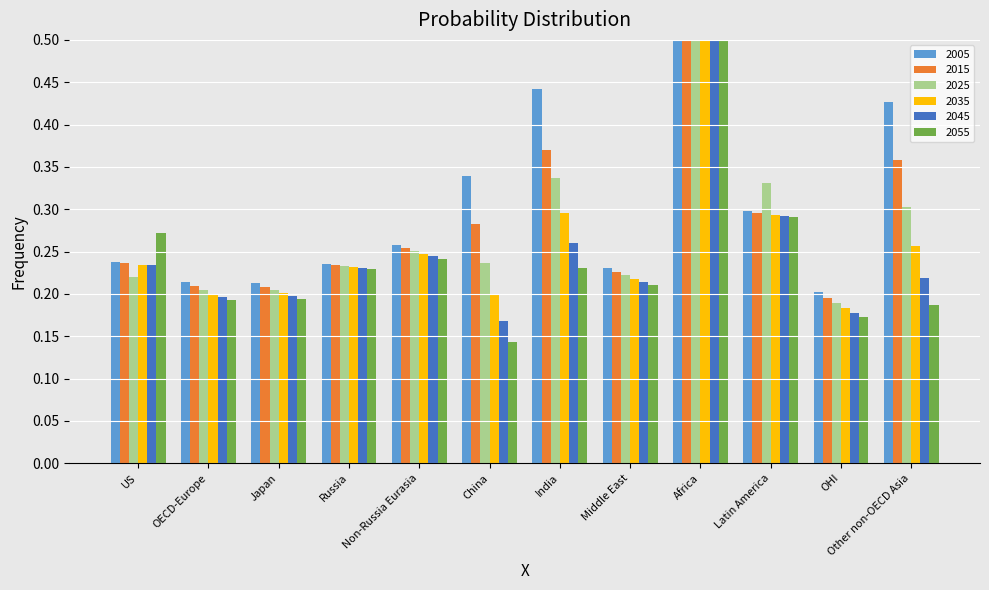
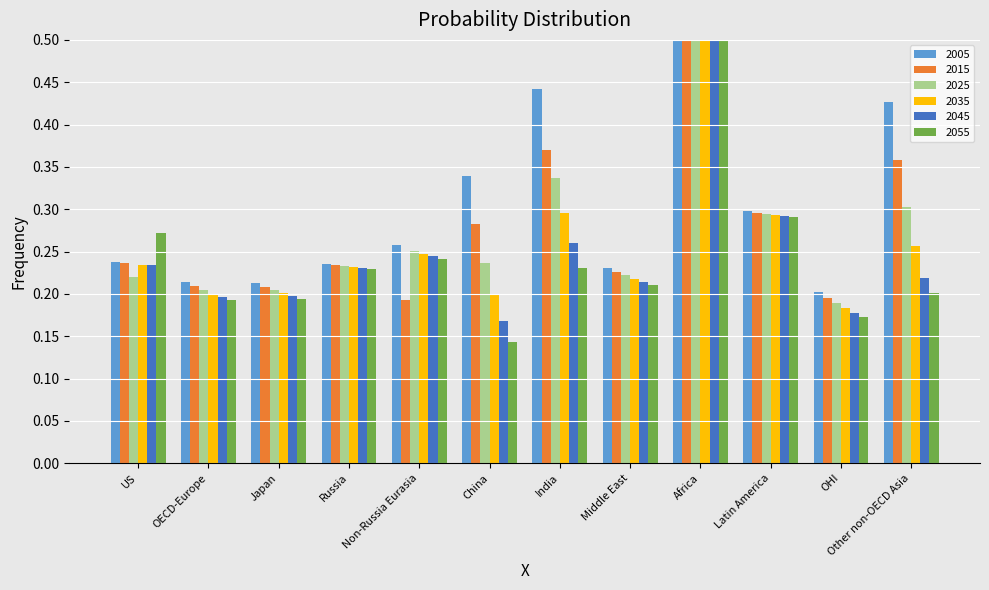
  {
    "2015": {
      "US": 0.24,
      "OECD-Europe": 0.21,
      "Japan": 0.21,
      "Russia": 0.23,
-     "Non-Russia Eurasia": 0.25,
+     "Non-Russia Eurasia": 0.19,
      "China": 0.28,
      "India": 0.37,
      "Middle East": 0.23,
      "Latin America": 0.30,
      "OHI": 0.20,
      "Other non-OECD Asia": 0.36
    },
    "2025": {
      "US": 0.22,
      "OECD-Europe": 0.20,
      "Japan": 0.20,
      "Russia": 0.23,
      "Non-Russia Eurasia": 0.25,
      "China": 0.24,
      "India": 0.34,
      "Middle East": 0.22,
-     "Latin America": 0.33,
+     "Latin America": 0.29,
      "OHI": 0.19,
      "Other non-OECD Asia": 0.30
    },
    "2035": {
      "US": 0.23,
      "OECD-Europe": 0.20,
      "Japan": 0.20,
      "Russia": 0.23,
      "Non-Russia Eurasia": 0.25,
      "China": 0.20,
      "India": 0.30,
      "Middle East": 0.22,
      "Latin America": 0.29,
      "OHI": 0.18,
      "Other non-OECD Asia": 0.26
    },
    "2055": {
      "US": 0.27,
      "OECD-Europe": 0.19,
      "Japan": 0.19,
      "Russia": 0.23,
      "Non-Russia Eurasia": 0.24,
      "China": 0.14,
      "India": 0.23,
      "Middle East": 0.21,
      "Latin America": 0.29,
      "OHI": 0.17,
-     "Other non-OECD Asia": 0.19
+     "Other non-OECD Asia": 0.20
    }
  }
